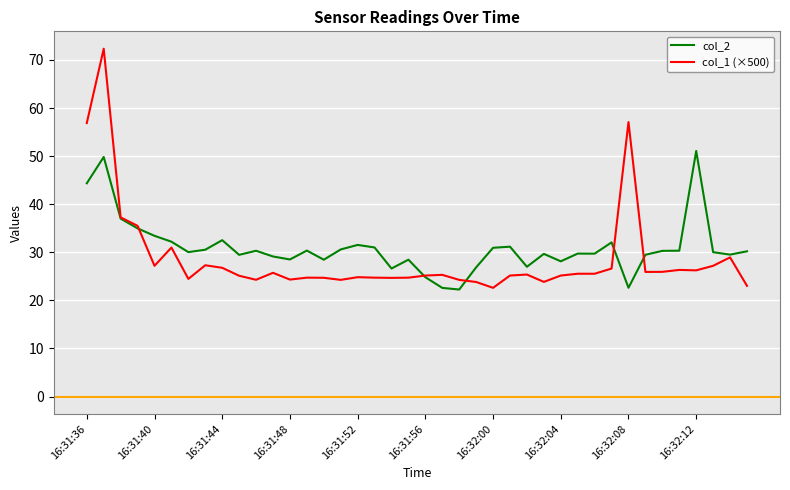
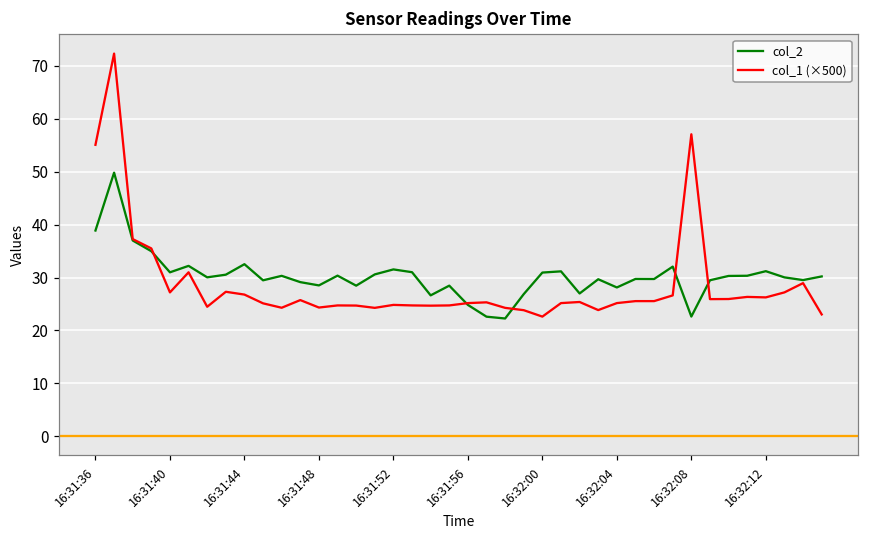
  {
    "col_2": {
-     "16:31:36": 44,
-     "16:31:40": 33,
+     "16:31:36": 39,
+     "16:31:40": 31,
      "16:31:44": 33,
      "16:31:48": 29,
      "16:31:52": 32,
      "16:32:00": 31,
      "16:32:04": 28,
      "16:32:08": 23,
-     "16:32:12": 51
+     "16:32:12": 31
    },
    "col_1 (×500)": {
-     "16:31:36": 57,
+     "16:31:36": 55,
      "16:31:40": 27,
      "16:31:44": 27,
      "16:31:48": 24,
      "16:31:52": 25,
      "16:32:00": 23,
      "16:32:04": 25,
      "16:32:08": 57,
      "16:32:12": 26
    }
  }
